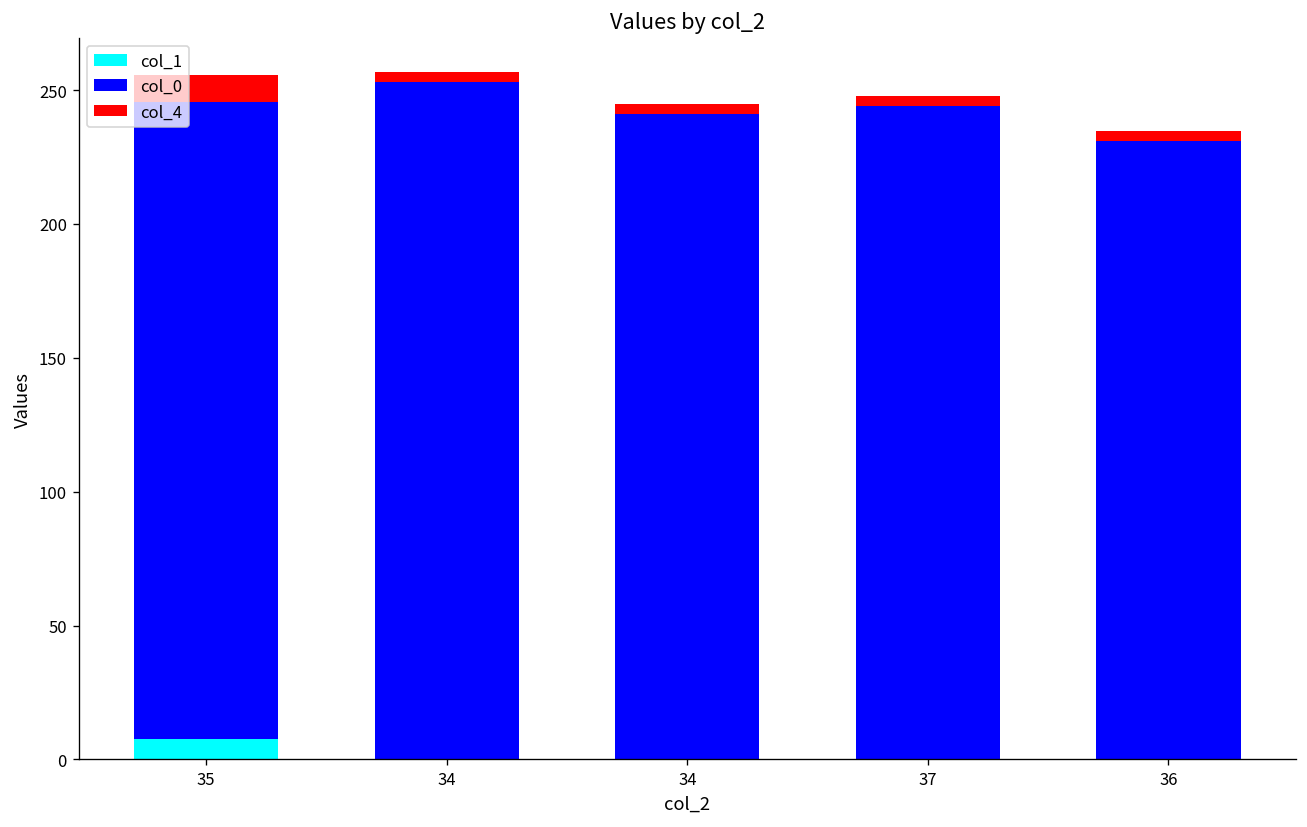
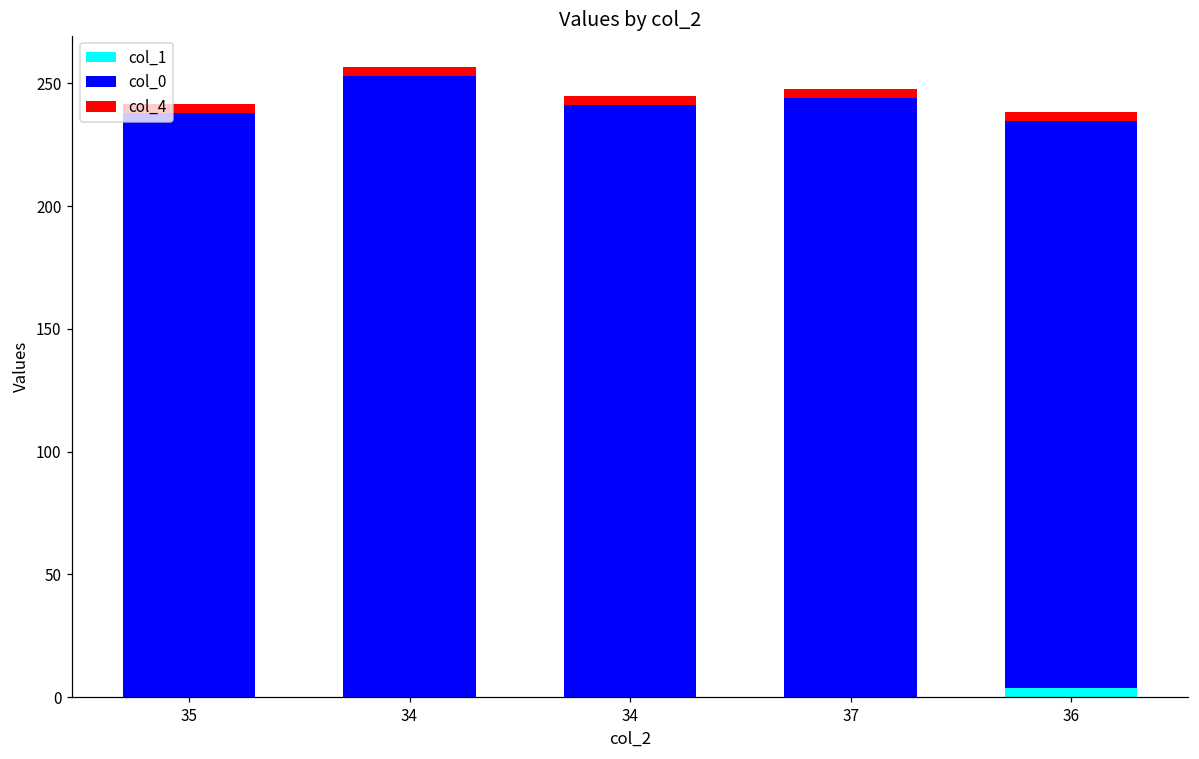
  {
    "col_1": {
-     "35": 8,
-     "36": 0
+     "35": 0,
+     "36": 4
    },
    "col_0": {
      "35": 238,
      "37": 244,
      "36": 231
    },
    "col_4": {
-     "35": 10,
+     "35": 3,
      "37": 4,
      "36": 3
    }
  }
